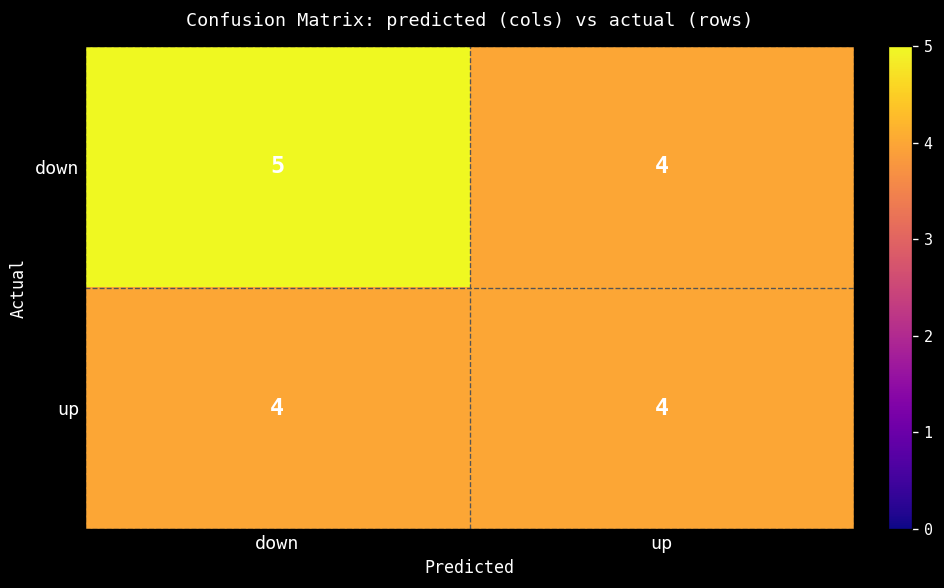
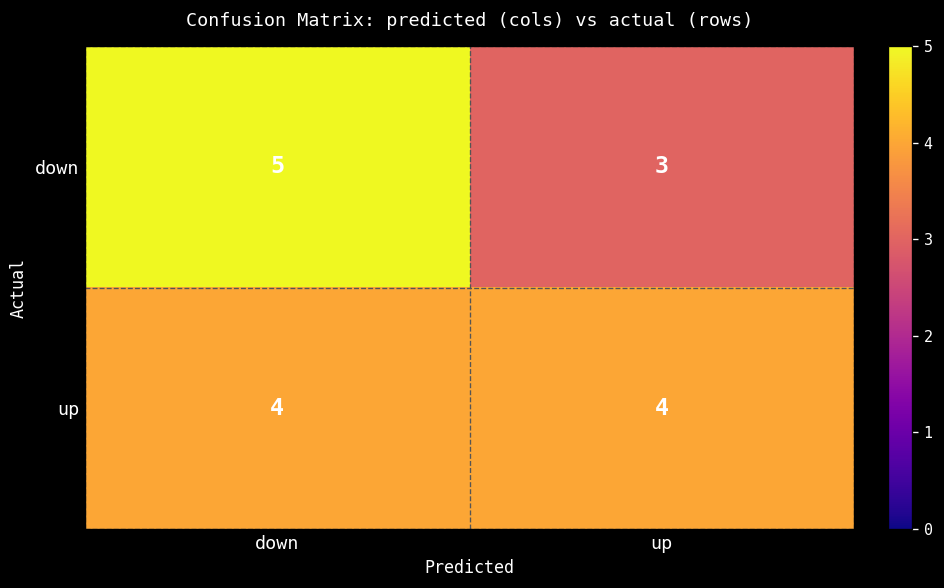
  {
    "down": {
      "down": 5,
-     "up": 4
+     "up": 3
    },
    "up": {
      "down": 4,
      "up": 4
    }
  }
